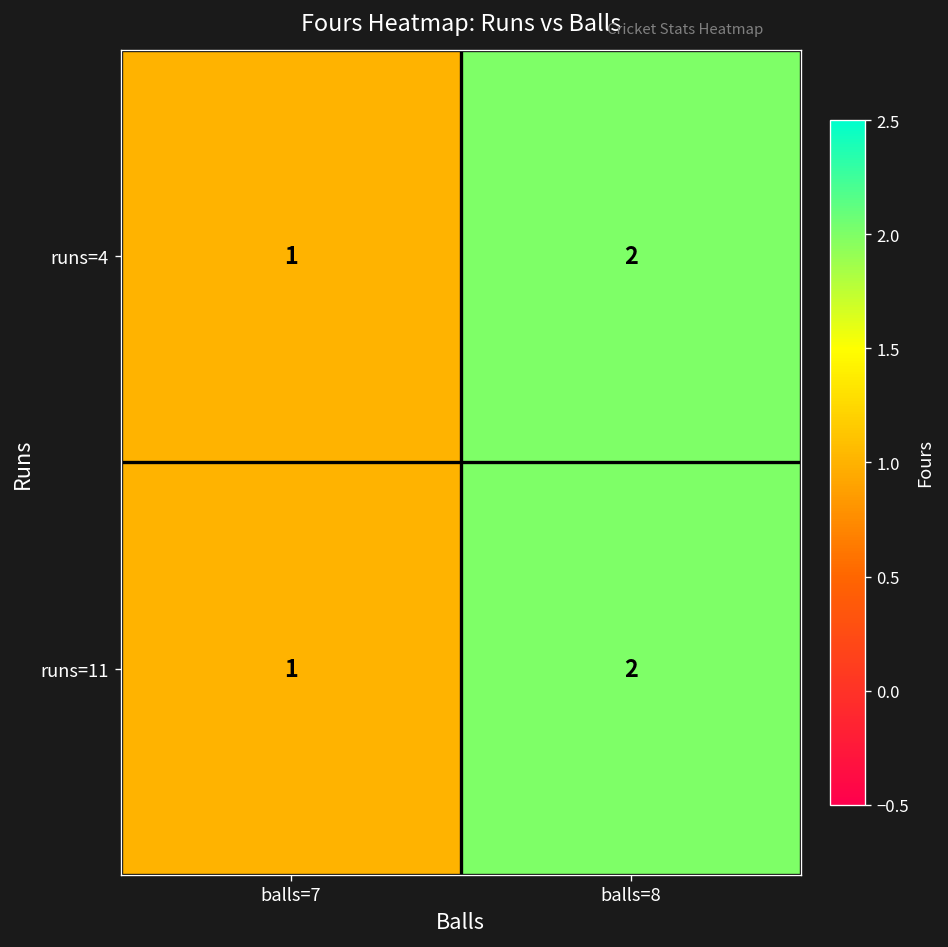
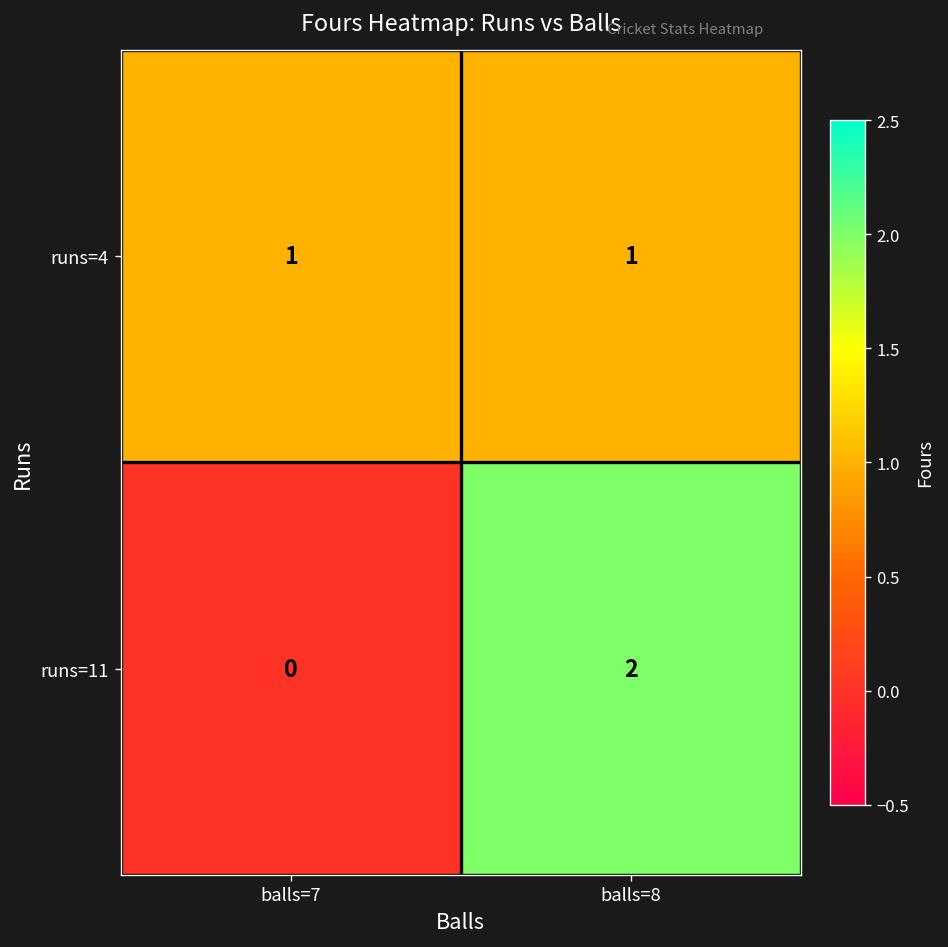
  {
    "runs=4": {
      "balls=7": 1,
-     "balls=8": 2
+     "balls=8": 1
    },
    "runs=11": {
-     "balls=7": 1,
+     "balls=7": 0,
      "balls=8": 2
    }
  }
